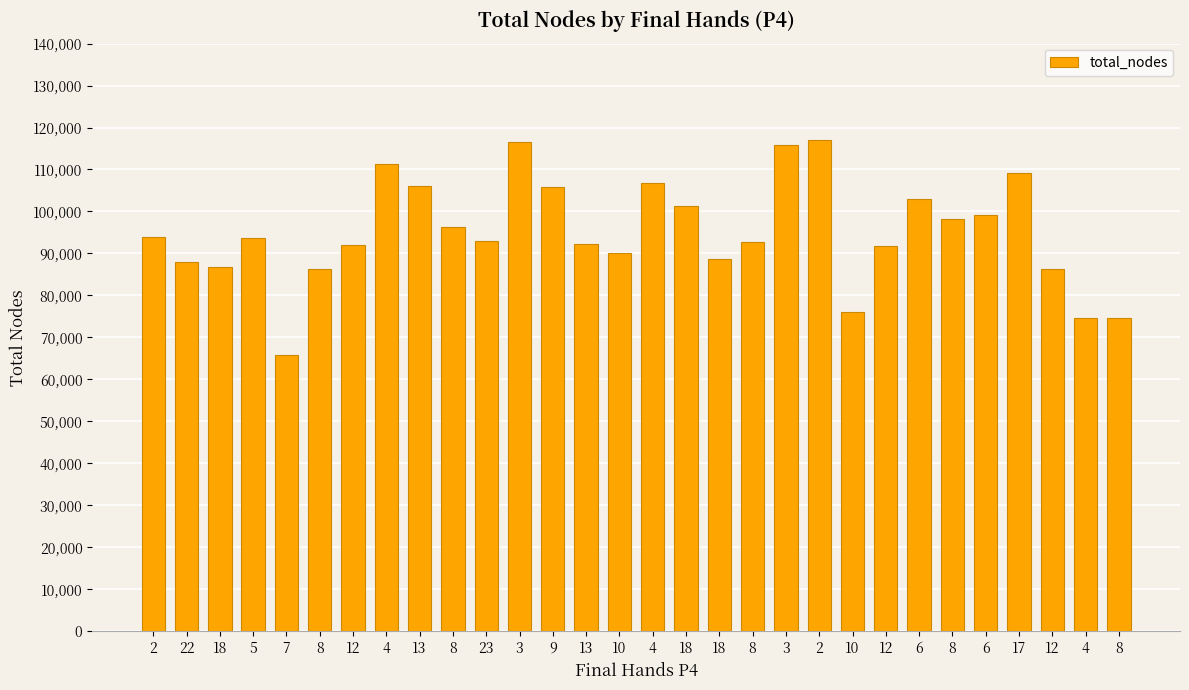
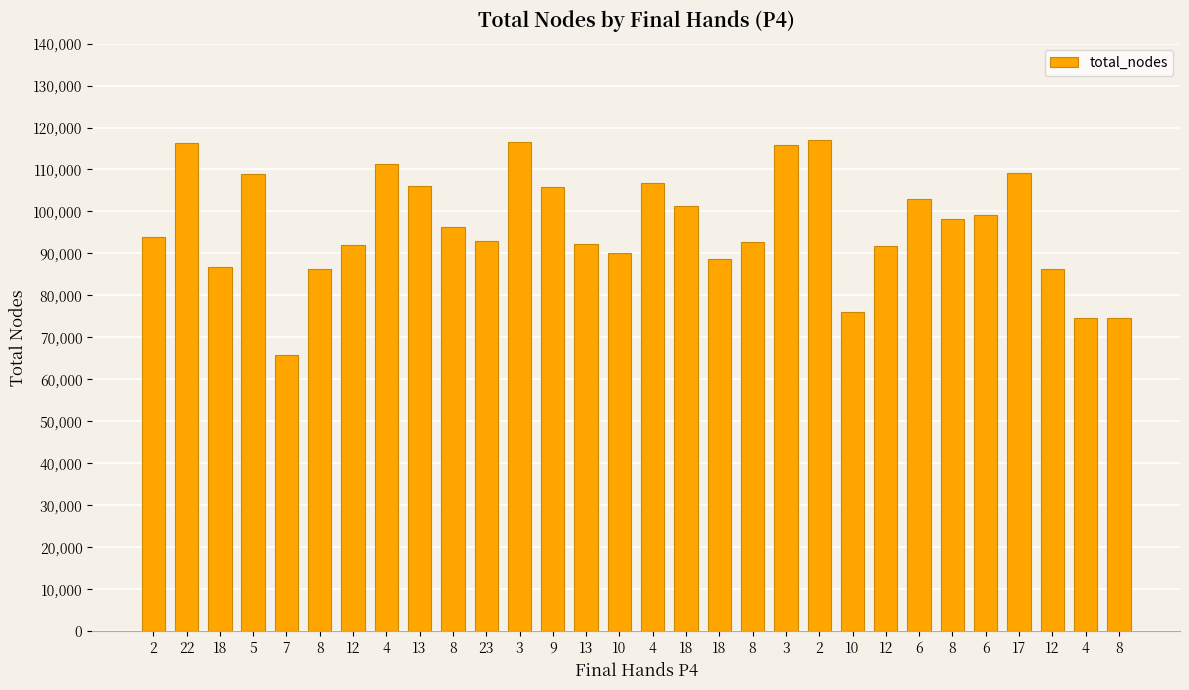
  {
-   "22": "88,000",
-   "5": "94,000",
+   "22": "116,000",
+   "5": "109,000",
    "7": "66,000",
    "23": "93,000",
    "9": "106,000",
    "17": "109,000"
  }
